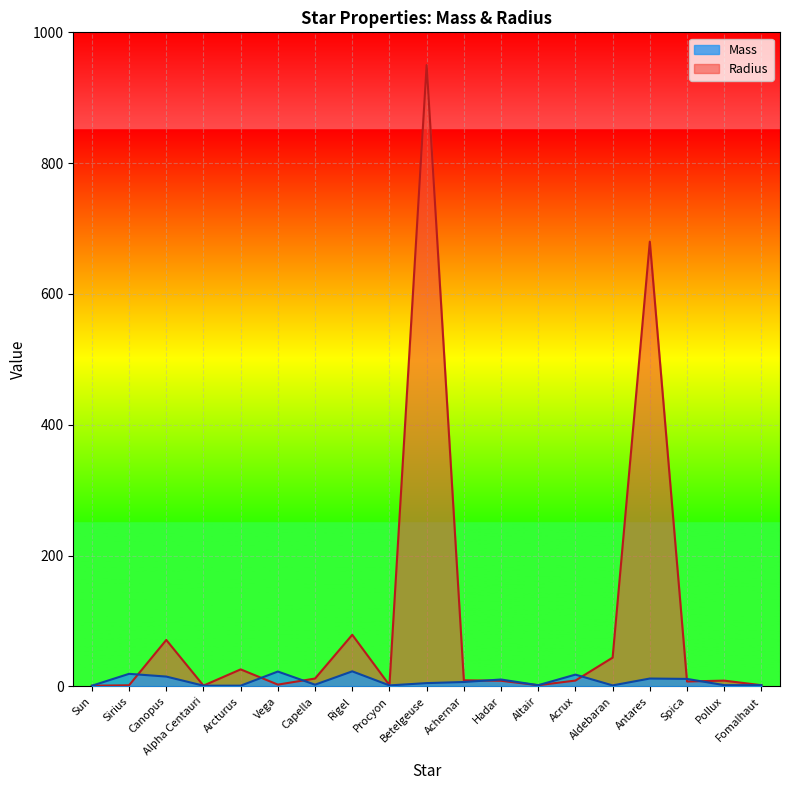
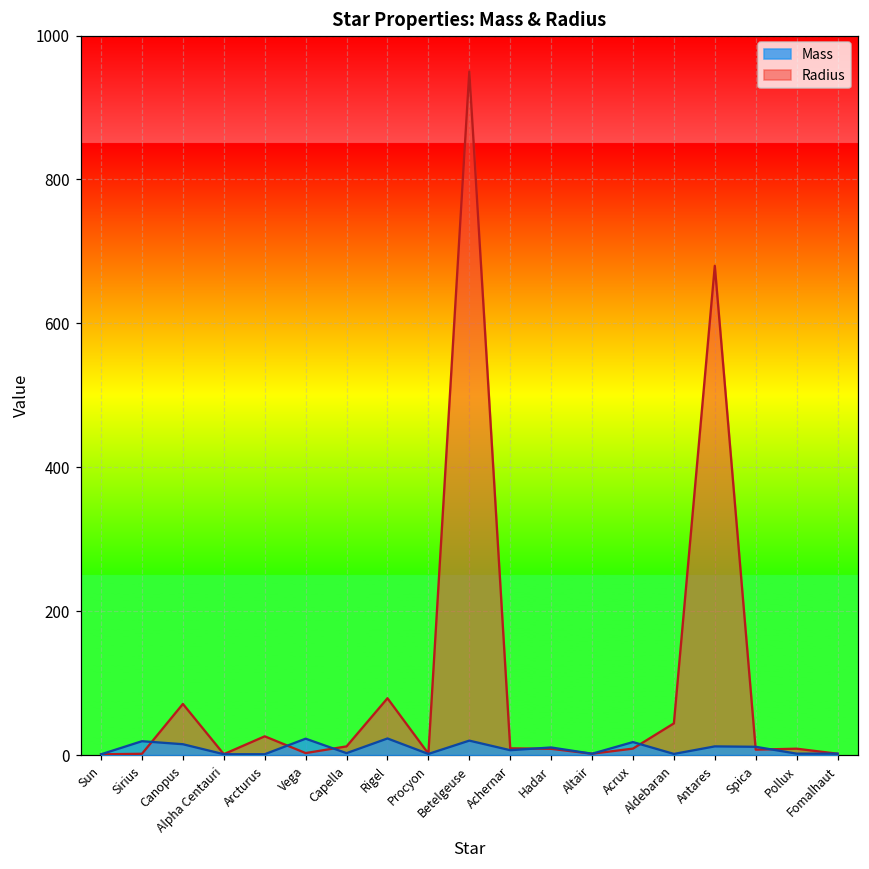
  {
    "Mass": {
      "Sirius": 20,
      "Canopus": 20,
      "Arcturus": 0,
      "Vega": 20,
      "Capella": 0,
      "Rigel": 20,
-     "Betelgeuse": 10,
+     "Betelgeuse": 20,
      "Acrux": 20,
      "Aldebaran": 0,
      "Antares": 10,
      "Spica": 10,
      "Pollux": 0
    },
    "Radius": {
      "Sirius": 0,
      "Canopus": 70,
      "Arcturus": 30,
      "Vega": 0,
      "Capella": 10,
      "Rigel": 80,
      "Betelgeuse": 950,
      "Acrux": 10,
      "Aldebaran": 40,
      "Antares": 680,
      "Spica": 10,
      "Pollux": 10
    }
  }
